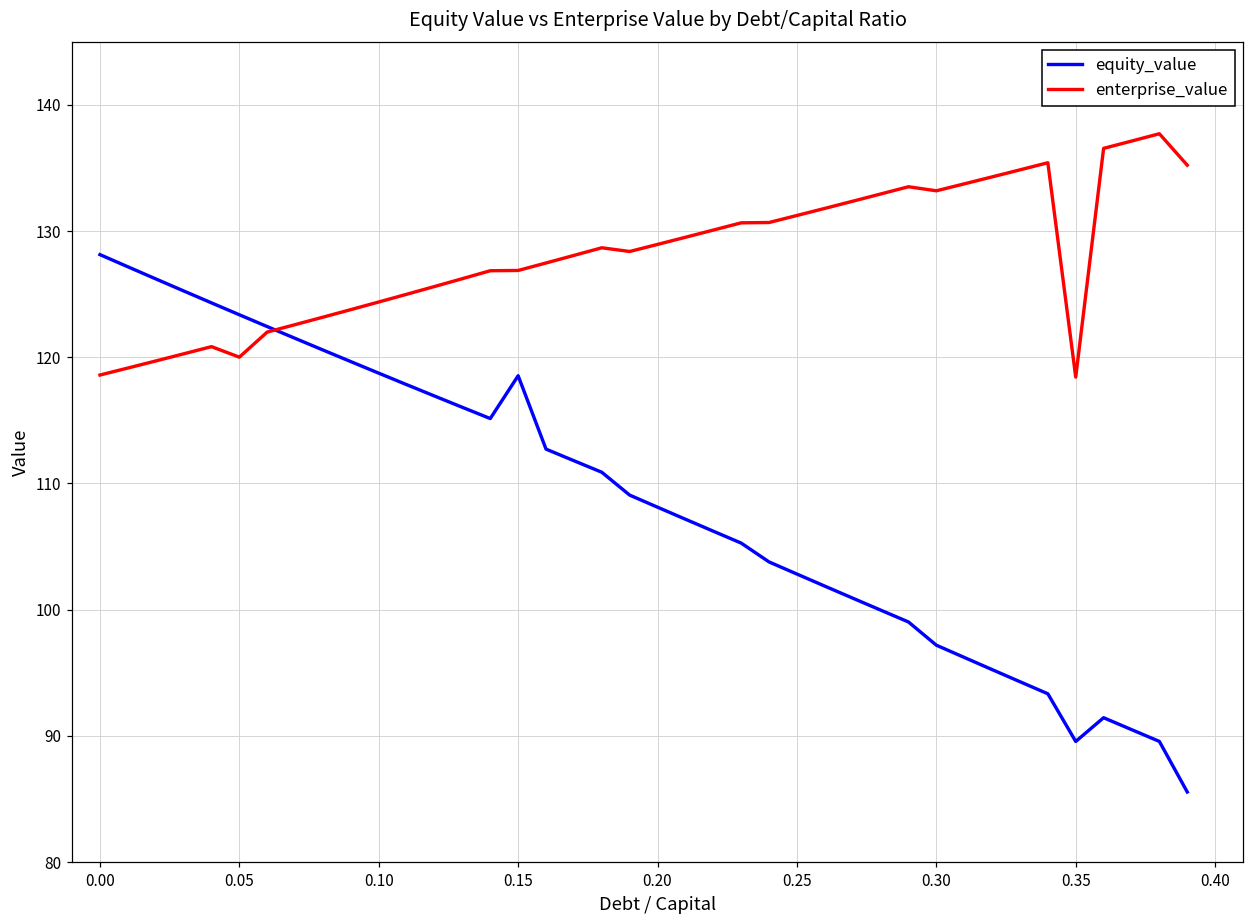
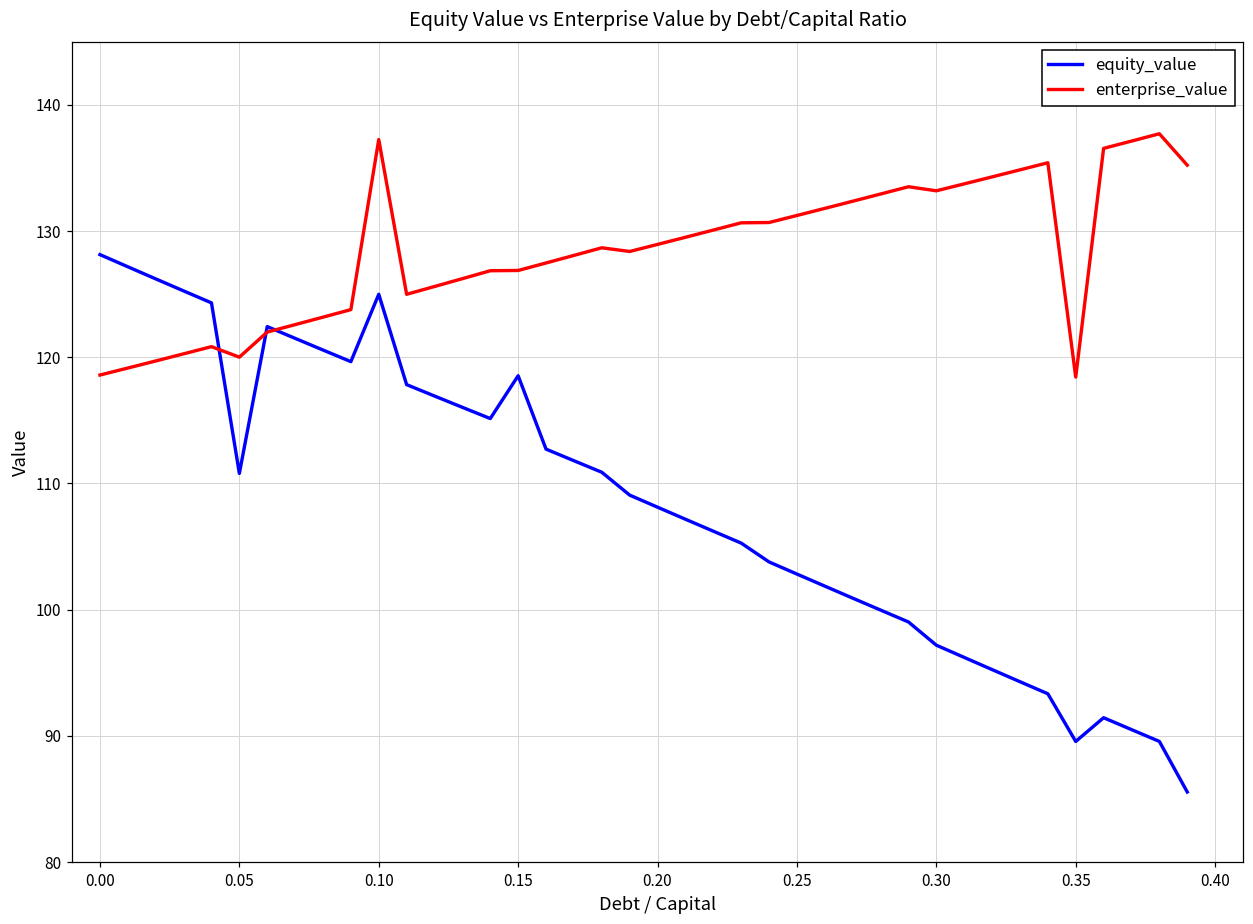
  {
    "equity_value": {
      "0.00": 128.1,
-     "0.05": 123.4,
-     "0.10": 118.7,
+     "0.05": 110.8,
+     "0.10": 125.0,
      "0.15": 118.5,
      "0.20": 108.1,
      "0.25": 102.8,
      "0.30": 97.2,
      "0.35": 89.6
    },
    "enterprise_value": {
      "0.00": 118.6,
      "0.05": 120.0,
-     "0.10": 124.4,
+     "0.10": 137.2,
      "0.15": 126.9,
      "0.20": 128.9,
      "0.25": 131.2,
      "0.30": 133.2,
      "0.35": 118.4
    }
  }
